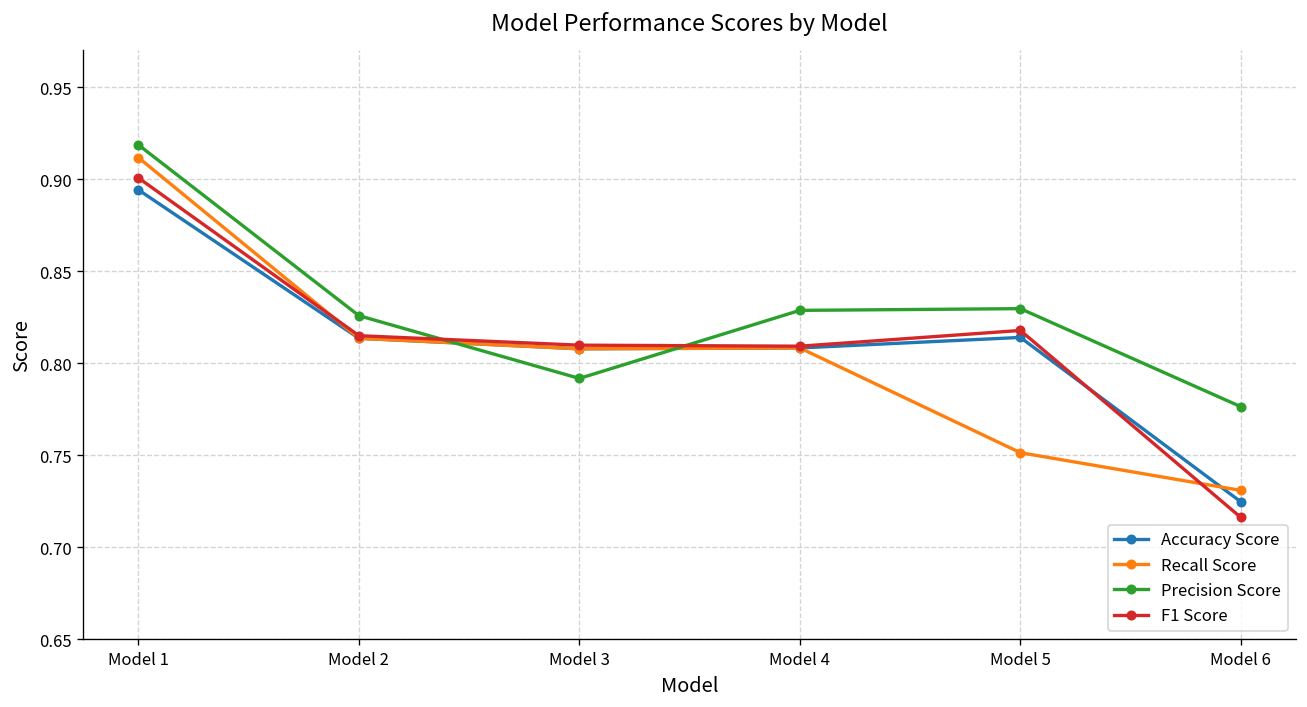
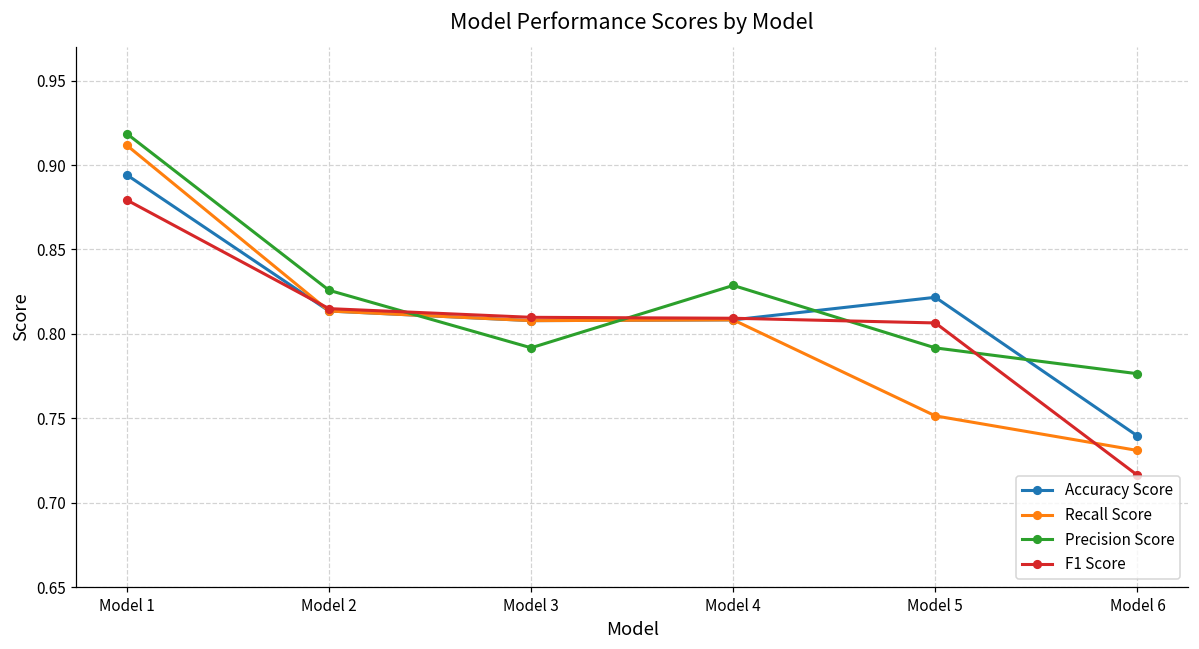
  {
    "Accuracy Score": {
      "Model 1": 0.894,
-     "Model 5": 0.814,
-     "Model 6": 0.725
+     "Model 5": 0.822,
+     "Model 6": 0.740
    },
    "Recall Score": {
      "Model 1": 0.912,
      "Model 5": 0.751,
      "Model 6": 0.731
    },
    "Precision Score": {
      "Model 1": 0.919,
      "Model 2": 0.826,
      "Model 3": 0.792,
      "Model 4": 0.829,
-     "Model 5": 0.830,
+     "Model 5": 0.792,
      "Model 6": 0.776
    },
    "F1 Score": {
-     "Model 1": 0.901,
+     "Model 1": 0.879,
      "Model 3": 0.810,
-     "Model 5": 0.818,
+     "Model 5": 0.806,
      "Model 6": 0.716
    }
  }
